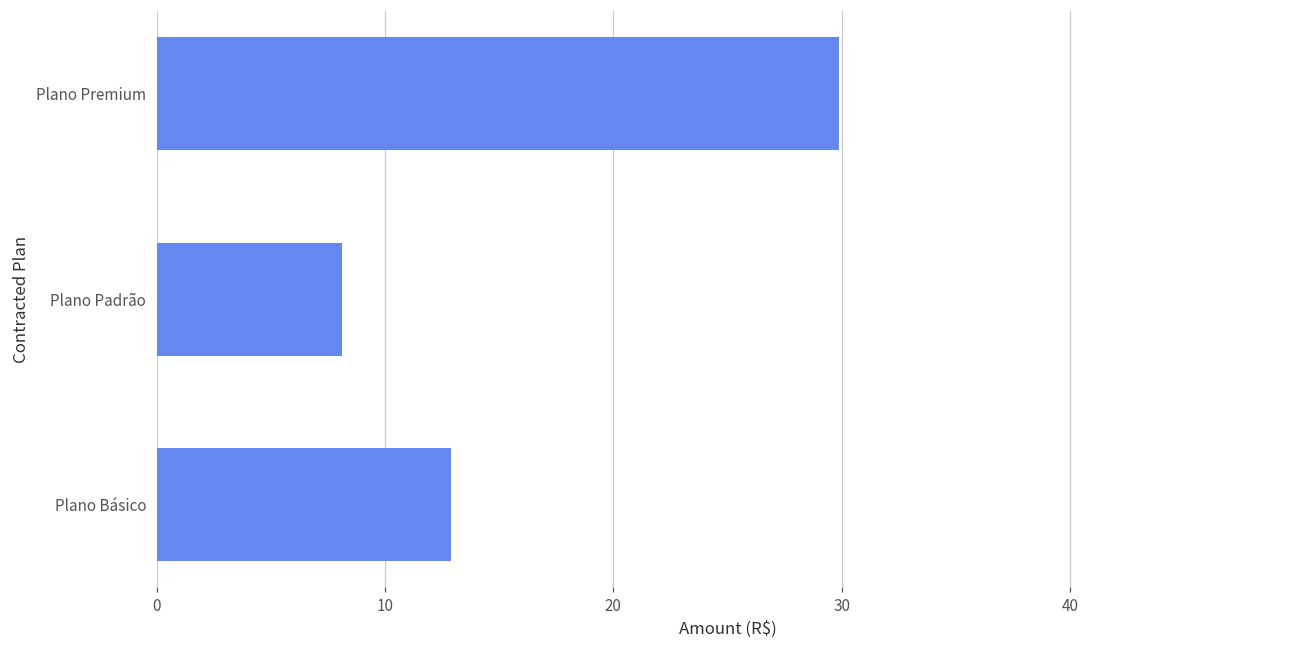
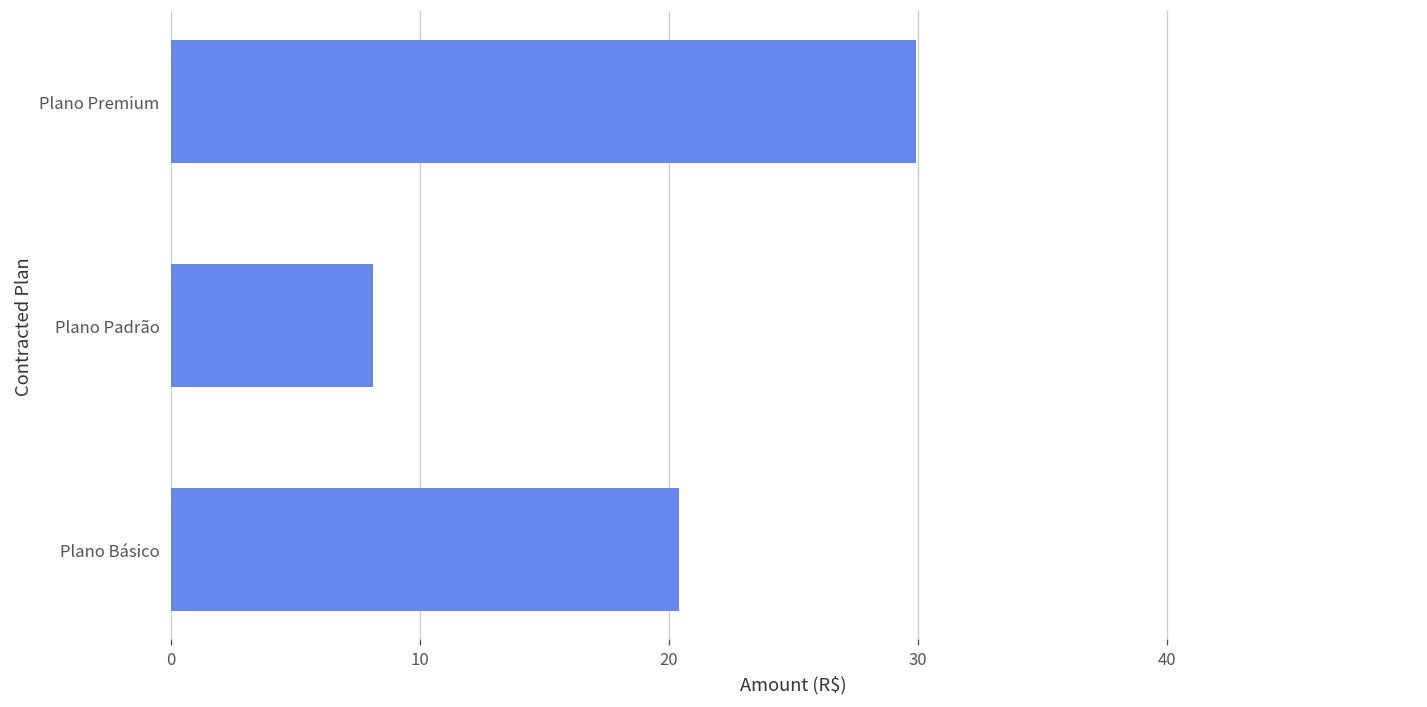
  {
    "Plano Premium": 29.9,
    "Plano Padrão": 8.1,
-   "Plano Básico": 12.9
+   "Plano Básico": 20.4
  }
